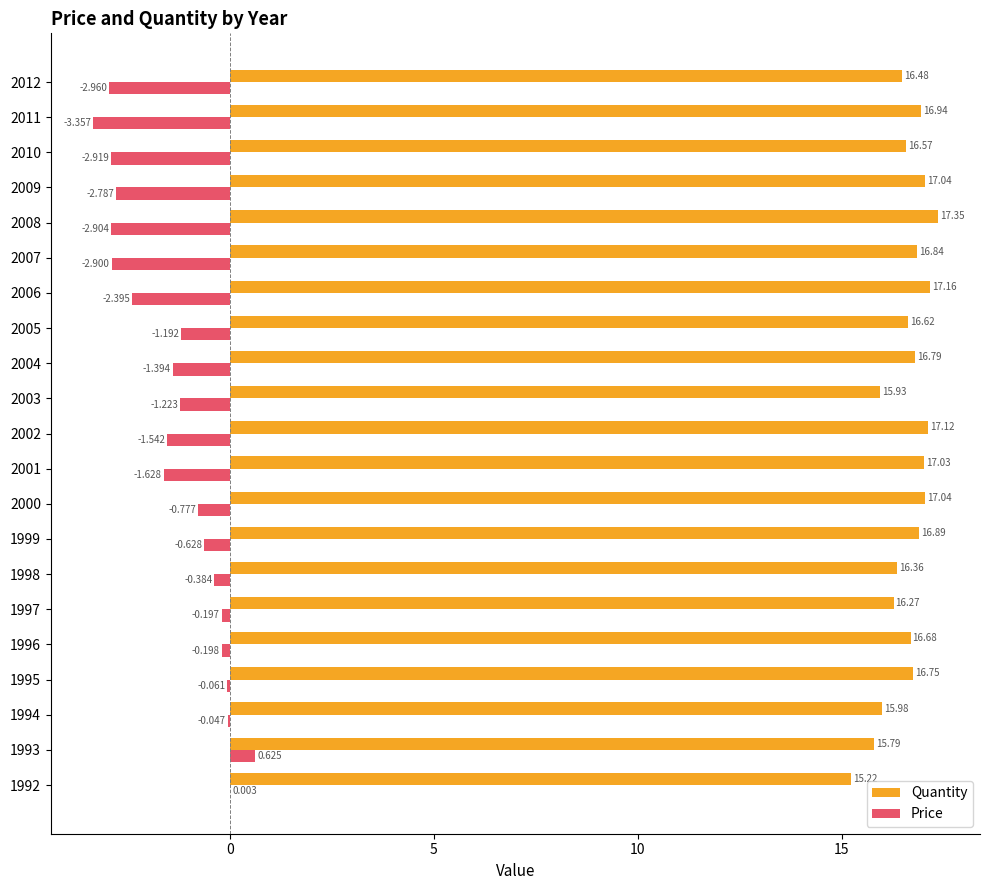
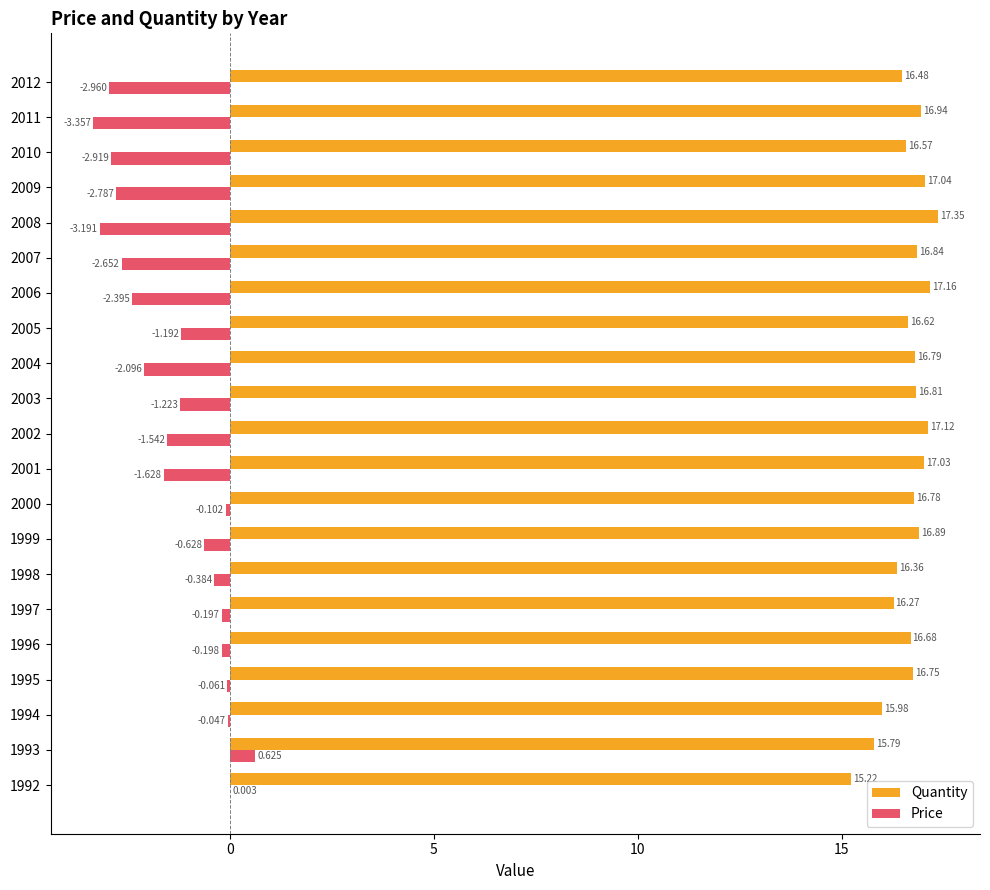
  {
    "Quantity": {
      "2012": 16.48,
      "2011": 16.94,
      "2010": 16.57,
      "2009": 17.04,
      "2008": 17.35,
      "2007": 16.84,
      "2006": 17.16,
      "2005": 16.62,
      "2004": 16.79,
-     "2003": 15.93,
+     "2003": 16.81,
      "2002": 17.12,
      "2001": 17.03,
-     "2000": 17.04,
+     "2000": 16.78,
      "1999": 16.89,
      "1998": 16.36,
      "1997": 16.27,
      "1996": 16.68,
      "1995": 16.75,
      "1994": 15.98,
      "1993": 15.79
    },
    "Price": {
      "2012": -2.960,
      "2011": -3.357,
      "2010": -2.919,
      "2009": -2.787,
-     "2008": -2.904,
-     "2007": -2.900,
+     "2008": -3.191,
+     "2007": -2.652,
      "2006": -2.395,
      "2005": -1.192,
-     "2004": -1.394,
+     "2004": -2.096,
      "2003": -1.223,
      "2002": -1.542,
      "2001": -1.628,
-     "2000": -0.777,
+     "2000": -0.102,
      "1999": -0.628,
      "1998": -0.384,
      "1997": -0.197,
      "1996": -0.198,
      "1995": -0.061,
      "1994": -0.047,
      "1993": 0.625,
      "1992": 0.003
    }
  }
